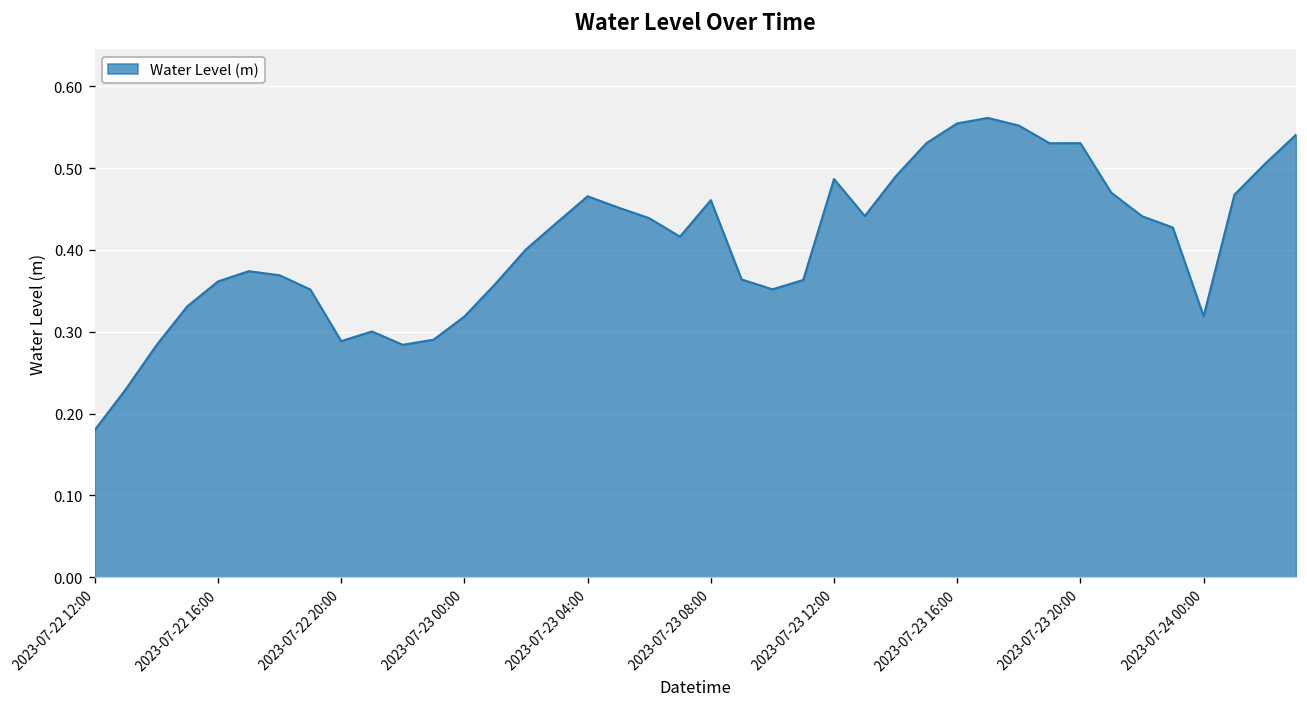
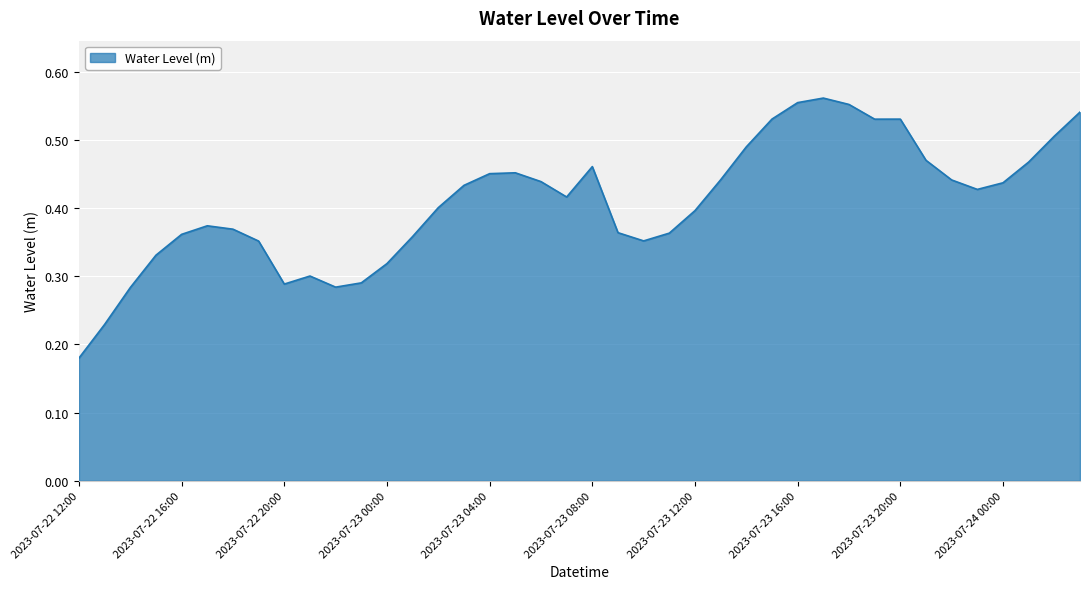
  {
    "2023-07-22 12:00": 0.18,
    "2023-07-22 16:00": 0.36,
    "2023-07-22 20:00": 0.29,
    "2023-07-23 00:00": 0.32,
-   "2023-07-23 04:00": 0.47,
+   "2023-07-23 04:00": 0.45,
    "2023-07-23 08:00": 0.46,
-   "2023-07-23 12:00": 0.49,
+   "2023-07-23 12:00": 0.40,
    "2023-07-23 16:00": 0.55,
    "2023-07-23 20:00": 0.53,
-   "2023-07-24 00:00": 0.32
+   "2023-07-24 00:00": 0.44
  }
